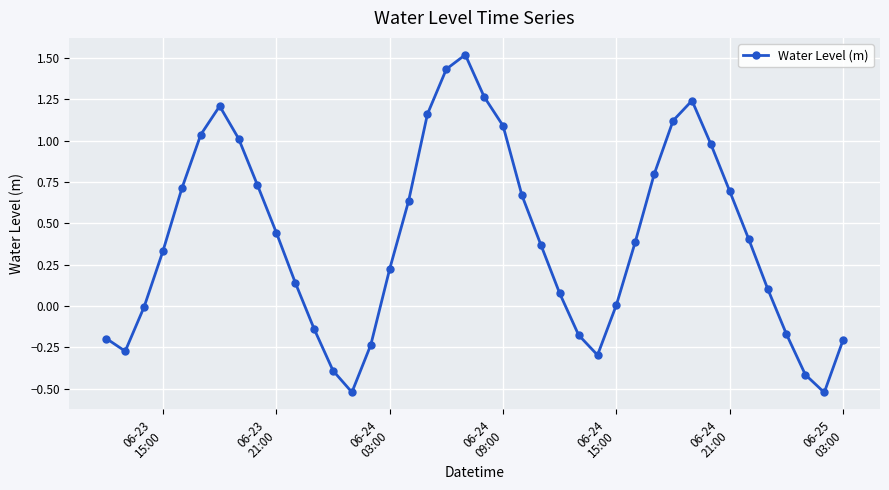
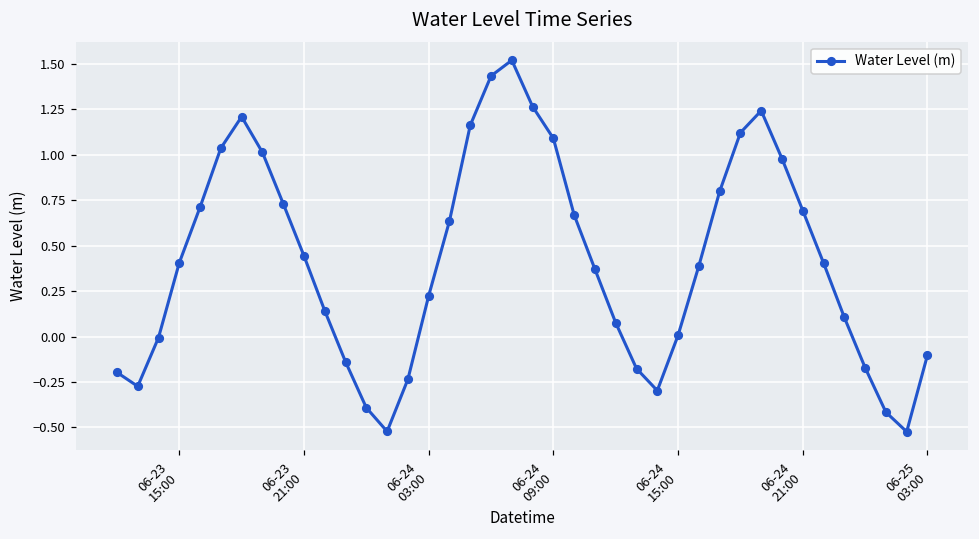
  {
-   "06-23 15:00": 0.33,
+   "06-23 15:00": 0.41,
    "06-23 21:00": 0.44,
    "06-24 03:00": 0.22,
    "06-24 09:00": 1.09,
    "06-24 15:00": 0.01,
    "06-24 21:00": 0.69,
-   "06-25 03:00": -0.20
+   "06-25 03:00": -0.10
  }
